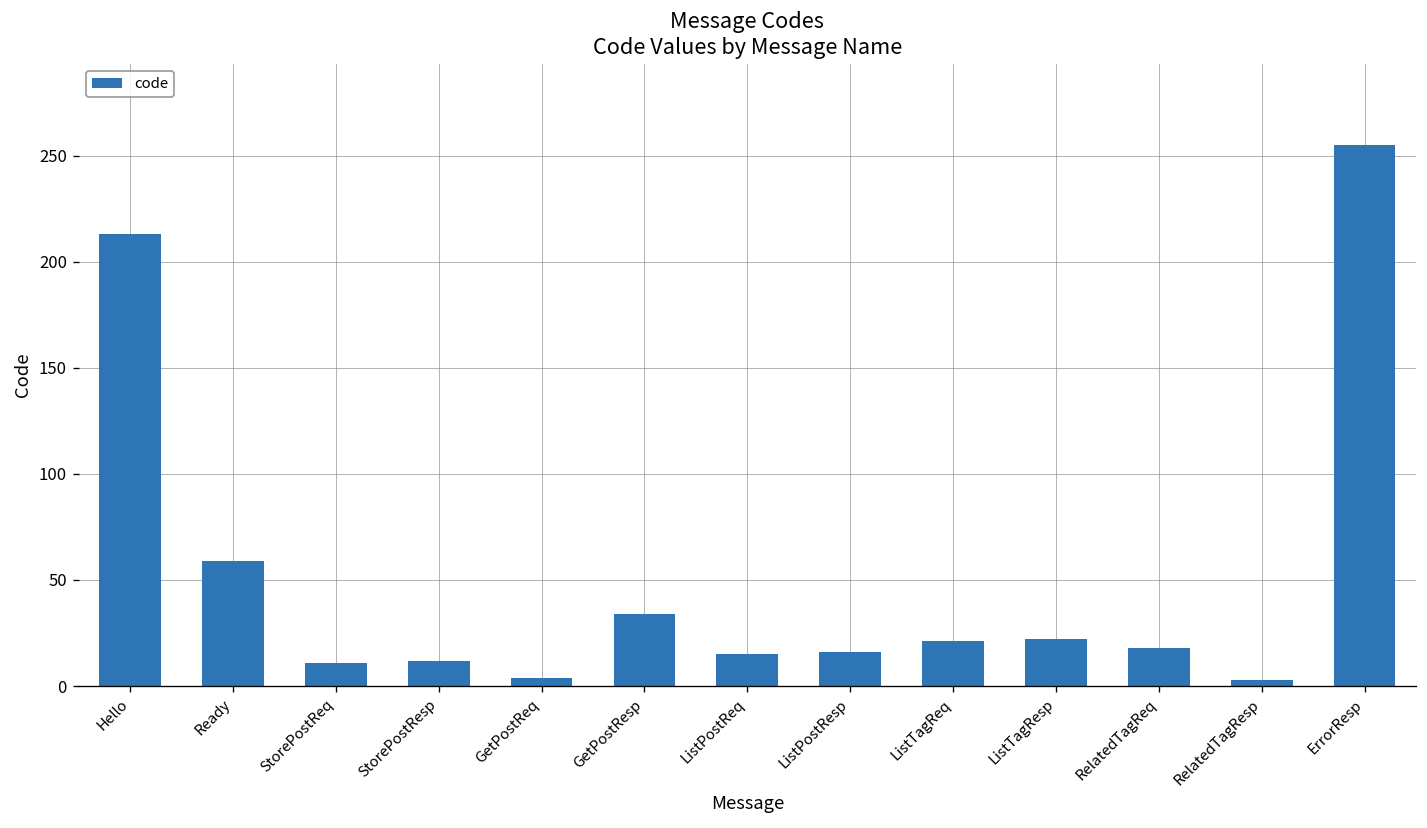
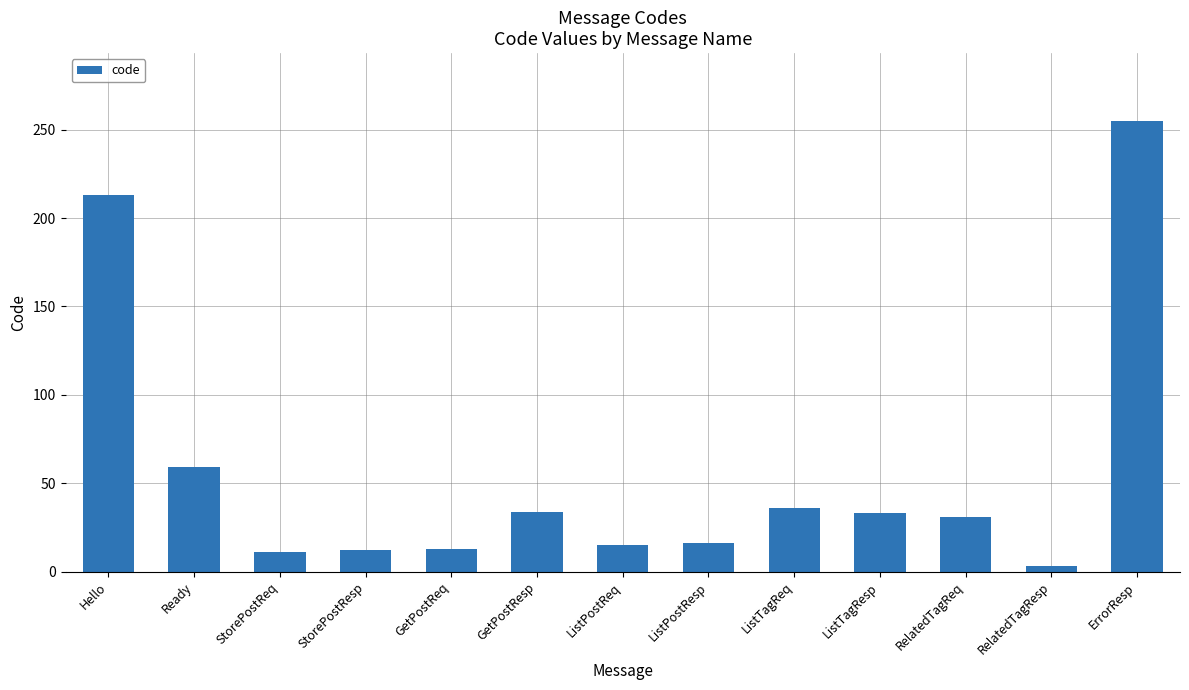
  {
    "Hello": 213,
    "Ready": 59,
    "StorePostReq": 11,
    "StorePostResp": 12,
-   "GetPostReq": 4,
+   "GetPostReq": 13,
    "GetPostResp": 34,
    "ListPostReq": 15,
    "ListPostResp": 16,
-   "ListTagReq": 21,
-   "ListTagResp": 22,
-   "RelatedTagReq": 18,
+   "ListTagReq": 36,
+   "ListTagResp": 33,
+   "RelatedTagReq": 31,
    "RelatedTagResp": 3,
    "ErrorResp": 255
  }
